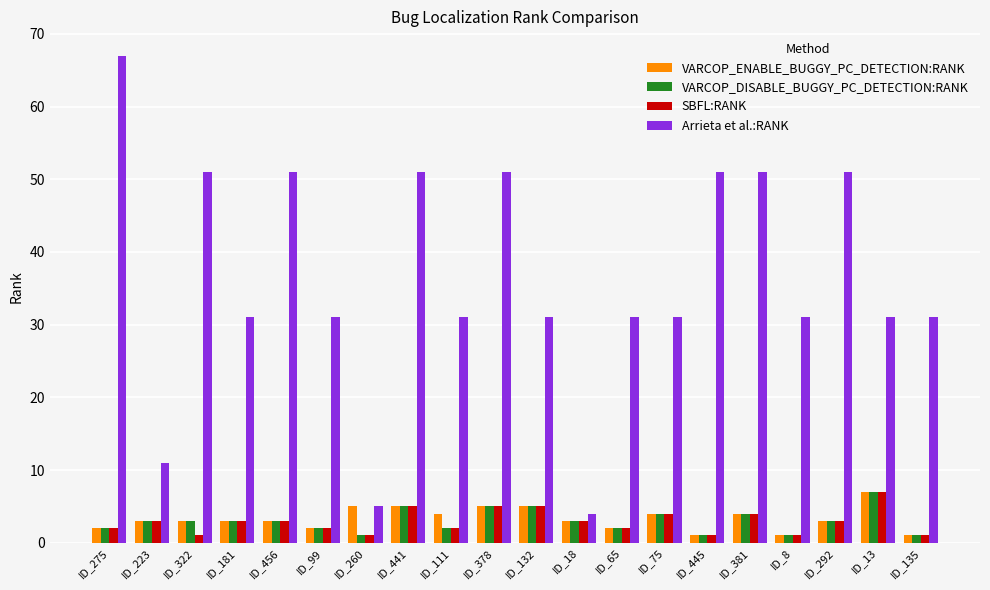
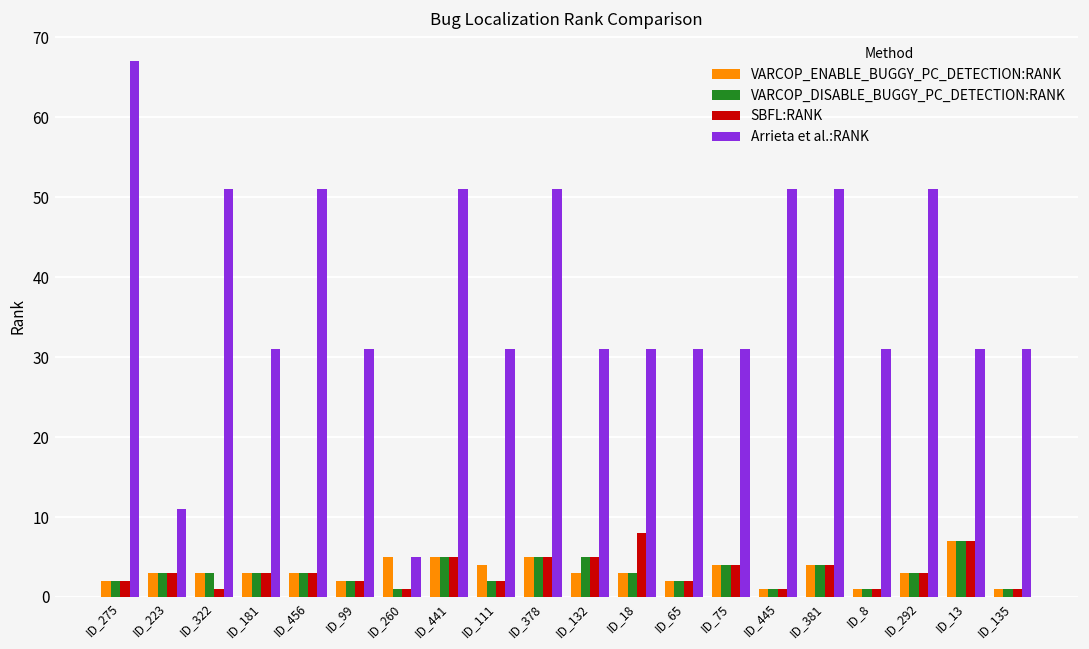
  {
    "VARCOP_ENABLE_BUGGY_PC_DETECTION:RANK": {
      "ID_275": 2,
      "ID_223": 3,
      "ID_322": 3,
      "ID_181": 3,
      "ID_456": 3,
      "ID_99": 2,
      "ID_260": 5,
      "ID_441": 5,
      "ID_111": 4,
      "ID_378": 5,
-     "ID_132": 5,
+     "ID_132": 3,
      "ID_18": 3,
      "ID_65": 2,
      "ID_75": 4,
      "ID_445": 1,
      "ID_381": 4,
      "ID_8": 1,
      "ID_292": 3,
      "ID_13": 7,
      "ID_135": 1
    },
    "VARCOP_DISABLE_BUGGY_PC_DETECTION:RANK": {
      "ID_275": 2,
      "ID_223": 3,
      "ID_322": 3,
      "ID_181": 3,
      "ID_456": 3,
      "ID_99": 2,
      "ID_260": 1,
      "ID_441": 5,
      "ID_111": 2,
      "ID_378": 5,
      "ID_132": 5,
      "ID_18": 3,
      "ID_65": 2,
      "ID_75": 4,
      "ID_445": 1,
      "ID_381": 4,
      "ID_8": 1,
      "ID_292": 3,
      "ID_13": 7,
      "ID_135": 1
    },
    "SBFL:RANK": {
      "ID_275": 2,
      "ID_223": 3,
      "ID_322": 1,
      "ID_181": 3,
      "ID_456": 3,
      "ID_99": 2,
      "ID_260": 1,
      "ID_441": 5,
      "ID_111": 2,
      "ID_378": 5,
      "ID_132": 5,
-     "ID_18": 3,
+     "ID_18": 8,
      "ID_65": 2,
      "ID_75": 4,
      "ID_445": 1,
      "ID_381": 4,
      "ID_8": 1,
      "ID_292": 3,
      "ID_13": 7,
      "ID_135": 1
    },
    "Arrieta et al.:RANK": {
      "ID_275": 67,
      "ID_223": 11,
      "ID_322": 51,
      "ID_181": 31,
      "ID_456": 51,
      "ID_99": 31,
      "ID_260": 5,
      "ID_441": 51,
      "ID_111": 31,
      "ID_378": 51,
      "ID_132": 31,
-     "ID_18": 4,
+     "ID_18": 31,
      "ID_65": 31,
      "ID_75": 31,
      "ID_445": 51,
      "ID_381": 51,
      "ID_8": 31,
      "ID_292": 51,
      "ID_13": 31,
      "ID_135": 31
    }
  }
